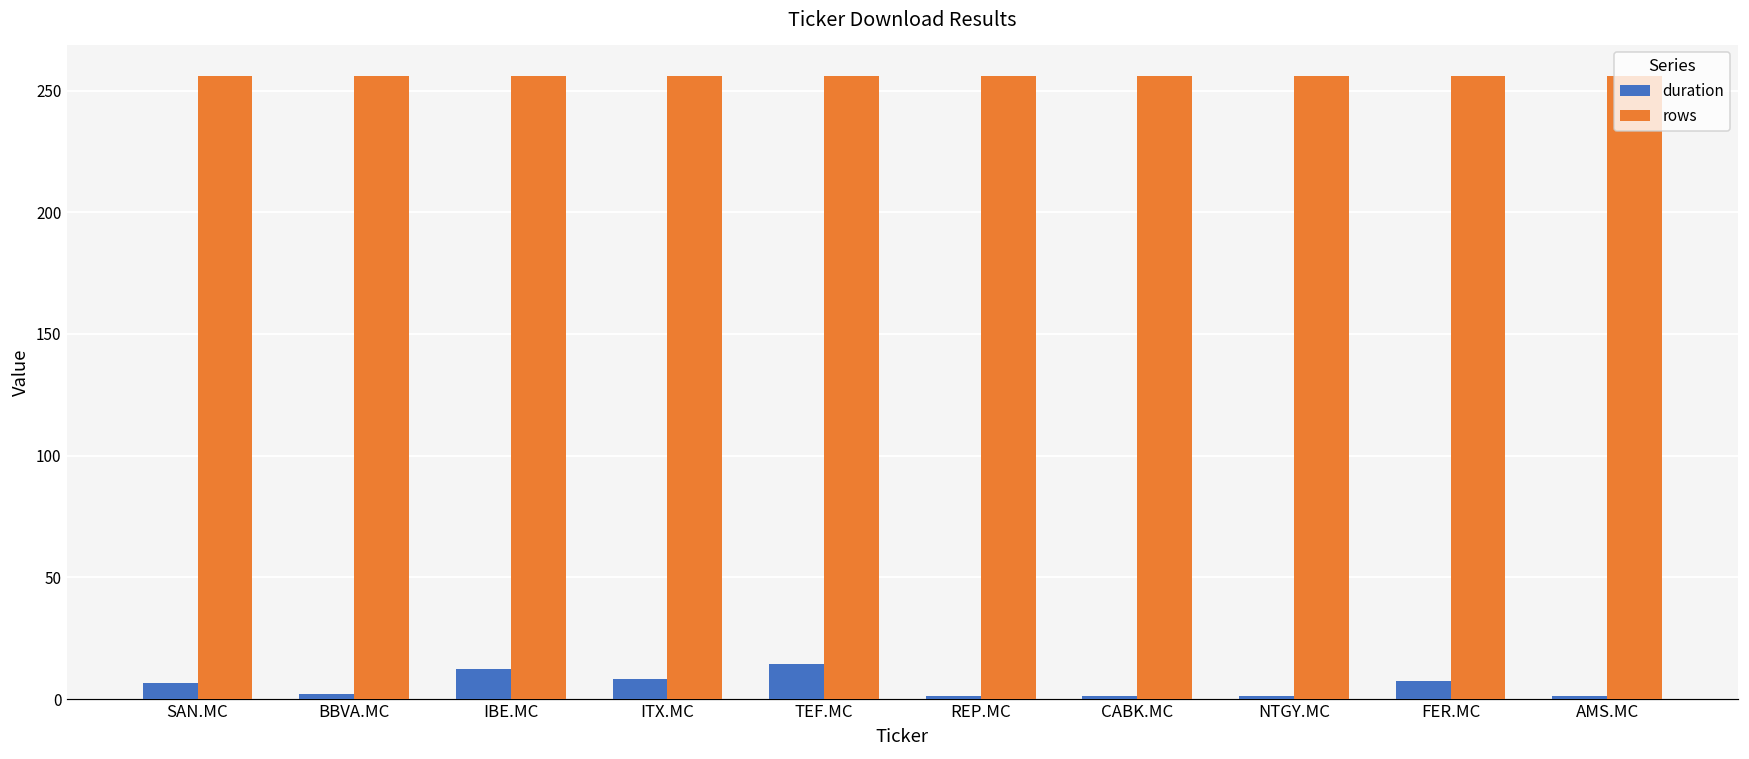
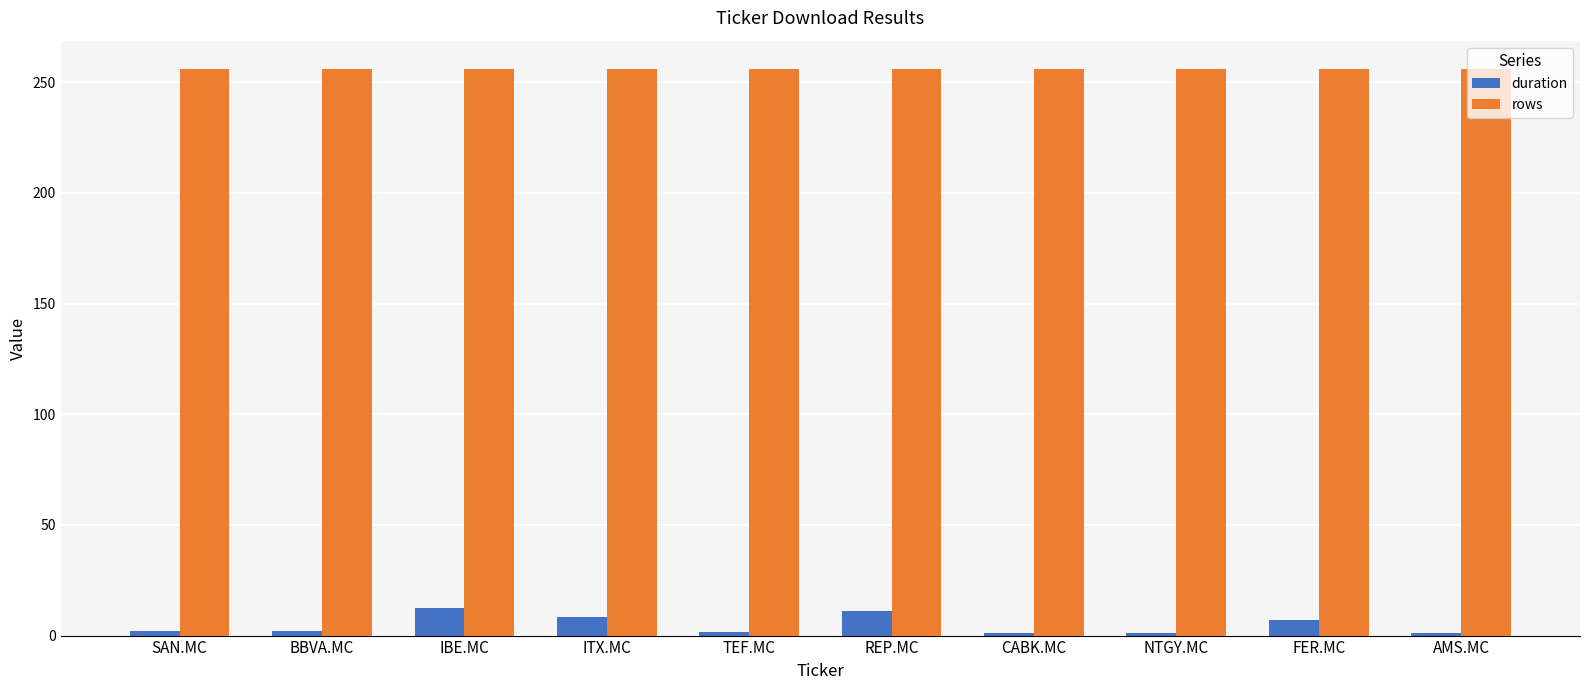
  {
    "duration": {
-     "SAN.MC": 7,
+     "SAN.MC": 2,
      "BBVA.MC": 2,
      "IBE.MC": 12,
      "ITX.MC": 8,
-     "TEF.MC": 14,
-     "REP.MC": 1,
+     "TEF.MC": 2,
+     "REP.MC": 11,
      "CABK.MC": 1,
      "NTGY.MC": 1,
      "FER.MC": 7,
      "AMS.MC": 1
    },
    "rows": {
      "SAN.MC": 256,
      "BBVA.MC": 256,
      "IBE.MC": 256,
      "ITX.MC": 256,
      "TEF.MC": 256,
      "REP.MC": 256,
      "CABK.MC": 256,
      "NTGY.MC": 256,
      "FER.MC": 256
    }
  }
